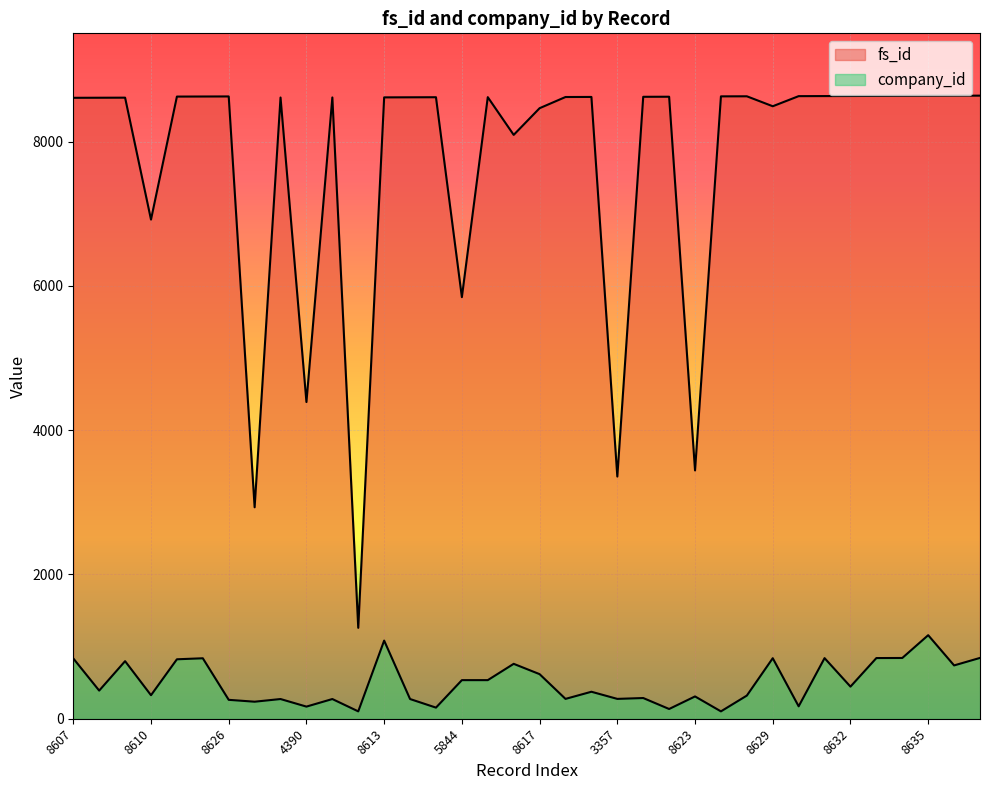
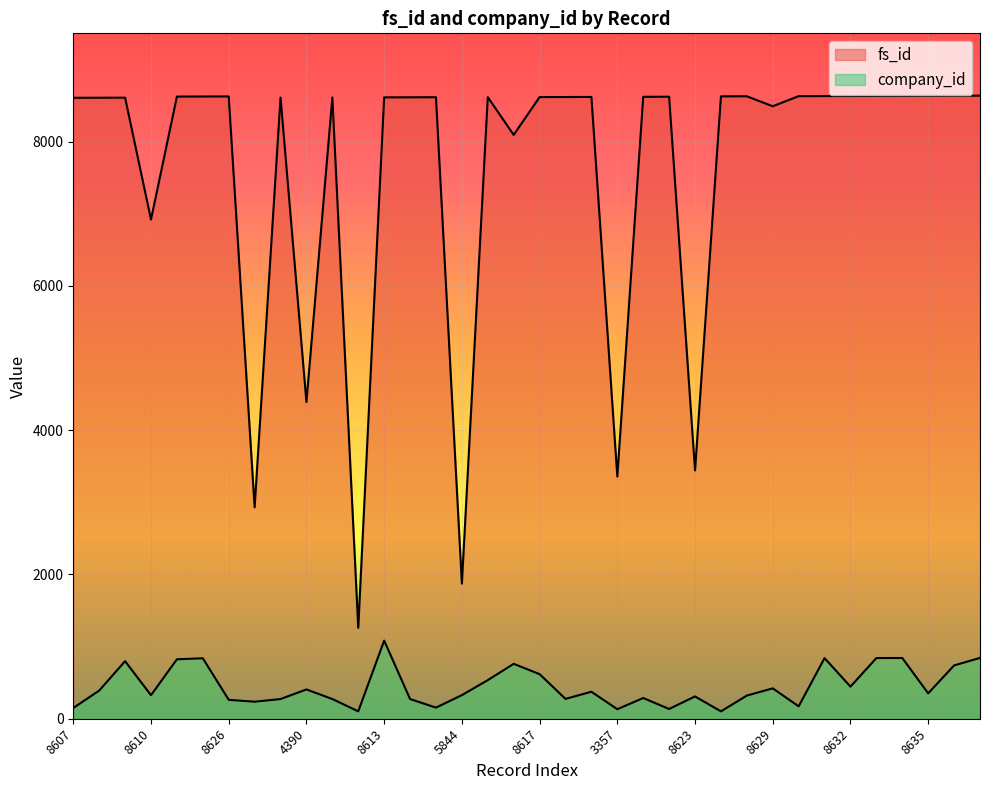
  {
    "fs_id": {
      "8607": 8600,
      "8610": 6900,
      "8626": 8600,
      "4390": 4400,
      "8613": 8600,
-     "5844": 5800,
-     "8617": 8500,
+     "5844": 1900,
+     "8617": 8600,
      "3357": 3400,
      "8623": 3400,
      "8629": 8500,
      "8632": 8600,
      "8635": 8600
    },
    "company_id": {
-     "8607": 800,
+     "8607": 100,
      "8610": 300,
      "8626": 300,
-     "4390": 200,
+     "4390": 400,
      "8613": 1100,
-     "5844": 500,
+     "5844": 300,
      "8617": 600,
-     "3357": 300,
+     "3357": 100,
      "8623": 300,
-     "8629": 800,
+     "8629": 400,
      "8632": 400,
-     "8635": 1200
+     "8635": 400
    }
  }
